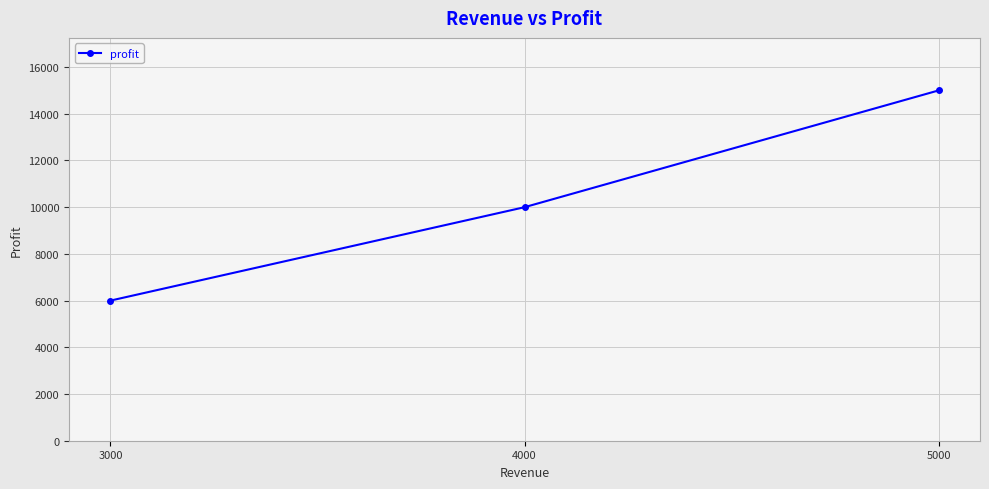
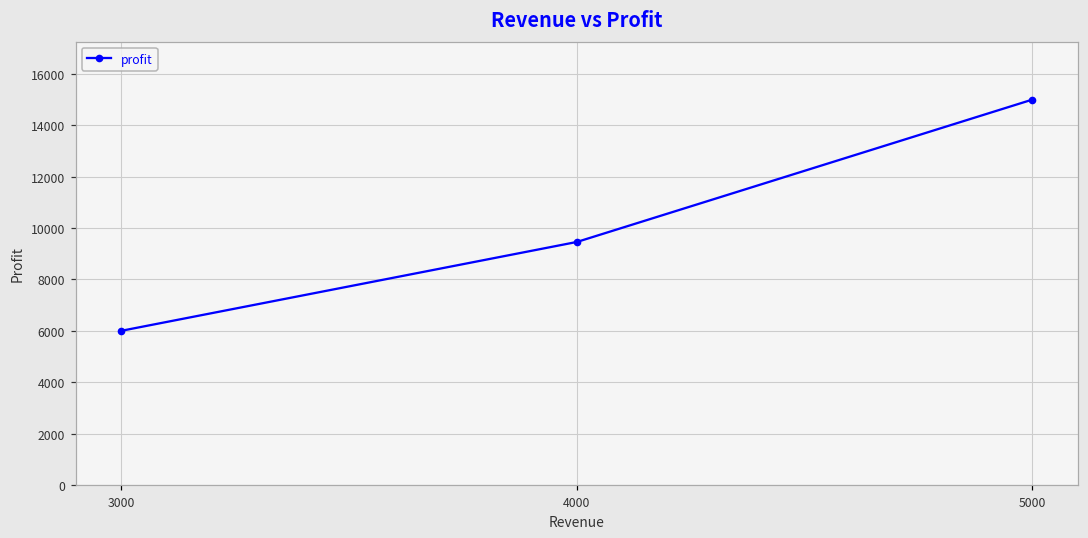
  {
    "3000": 6000,
-   "4000": 10000,
+   "4000": 9500,
    "5000": 15000
  }
